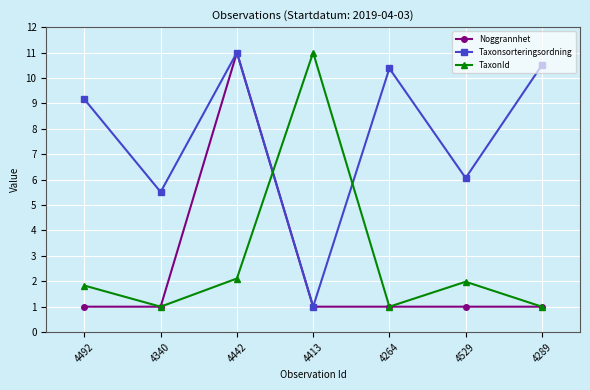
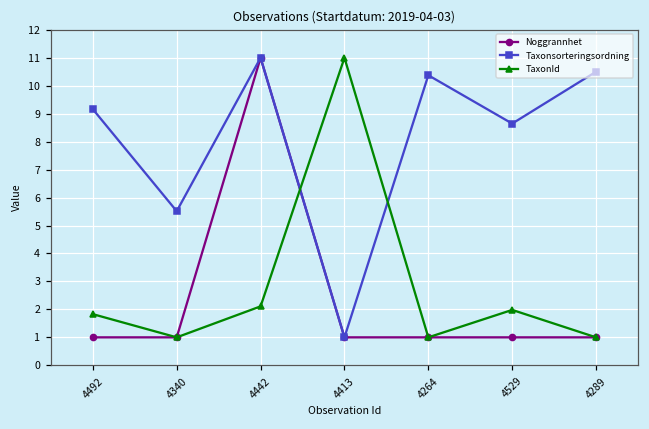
  {
    "Noggrannhet": {
      "4492": 1.0,
      "4529": 1.0
    },
    "Taxonsorteringsordning": {
      "4492": 9.2,
      "4340": 5.5,
      "4264": 10.4,
-     "4529": 6.1
+     "4529": 8.6
    },
    "TaxonId": {
      "4492": 1.8,
      "4442": 2.1,
      "4413": 11.0,
      "4529": 2.0
    }
  }
